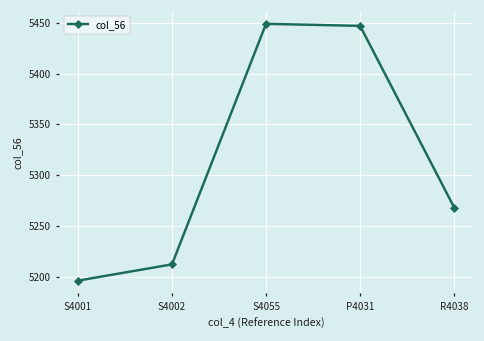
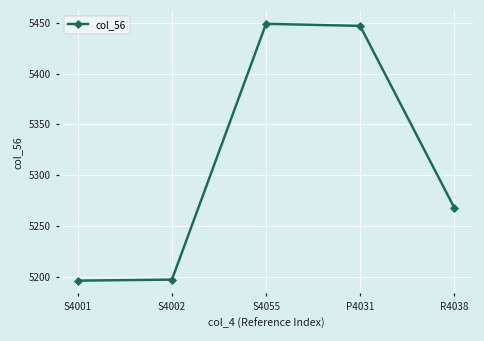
  {
    "S4001": 5200,
-   "S4002": 5210,
+   "S4002": 5200,
    "S4055": 5450,
    "P4031": 5450,
    "R4038": 5270
  }
